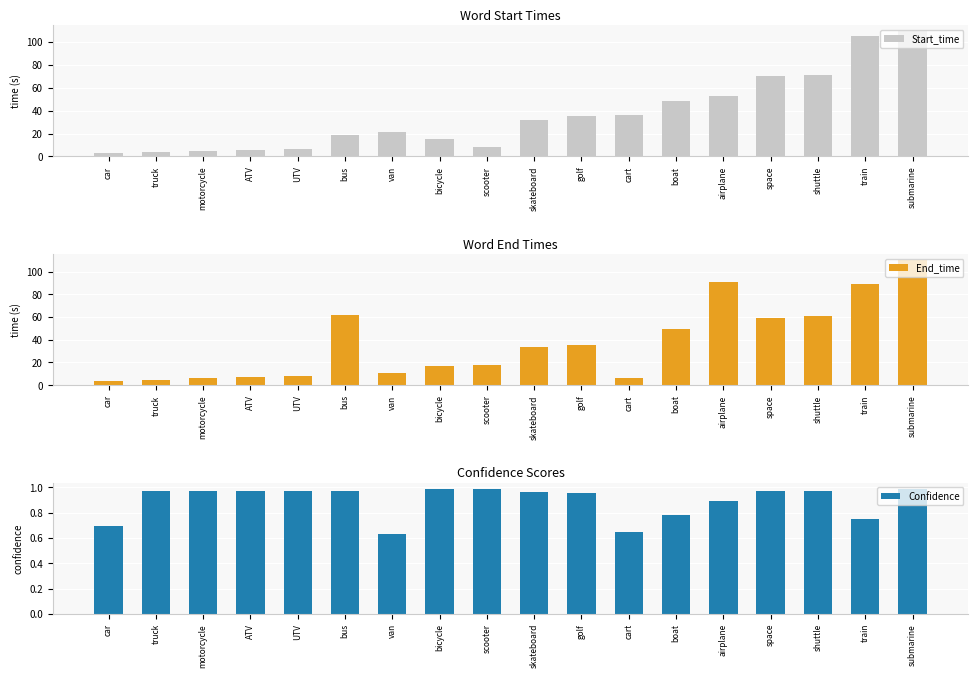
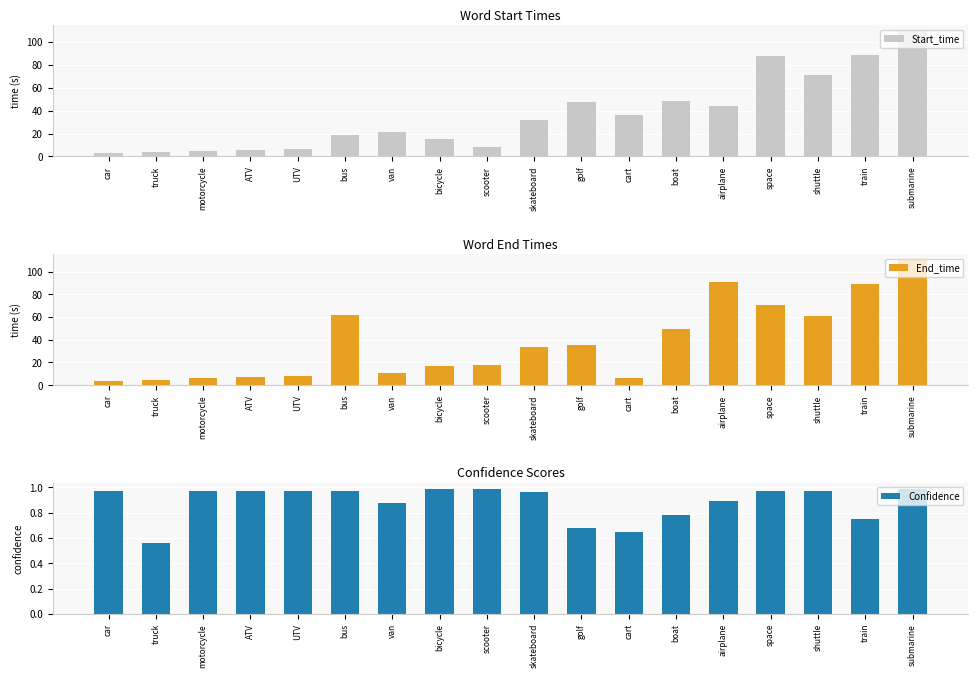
  {
    "Word Start Times": {
      "car": 3,
      "truck": 4,
      "motorcycle": 5,
      "ATV": 6,
      "UTV": 7,
      "bus": 19,
      "van": 21,
      "bicycle": 16,
      "scooter": 8,
      "skateboard": 32,
-     "golf": 35,
+     "golf": 48,
      "cart": 36,
      "boat": 49,
-     "airplane": 53,
-     "space": 70,
+     "airplane": 44,
+     "space": 88,
      "shuttle": 71,
-     "train": 105
+     "train": 88
    },
    "Word End Times": {
      "car": 4,
      "truck": 5,
      "motorcycle": 6,
      "ATV": 7,
      "UTV": 8,
      "bus": 62,
      "van": 11,
      "bicycle": 17,
      "scooter": 18,
      "skateboard": 34,
      "golf": 36,
      "cart": 7,
      "boat": 49,
      "airplane": 91,
-     "space": 59,
+     "space": 71,
      "shuttle": 61,
      "train": 89
    },
    "Confidence Scores": {
-     "car": 0.69,
-     "truck": 0.97,
+     "car": 0.97,
+     "truck": 0.56,
      "motorcycle": 0.97,
      "ATV": 0.97,
      "UTV": 0.97,
      "bus": 0.97,
-     "van": 0.63,
+     "van": 0.87,
      "bicycle": 0.99,
      "scooter": 0.99,
      "skateboard": 0.96,
-     "golf": 0.96,
+     "golf": 0.68,
      "cart": 0.65,
      "boat": 0.78,
      "airplane": 0.89,
      "space": 0.97,
      "shuttle": 0.97,
      "train": 0.75
    }
  }
